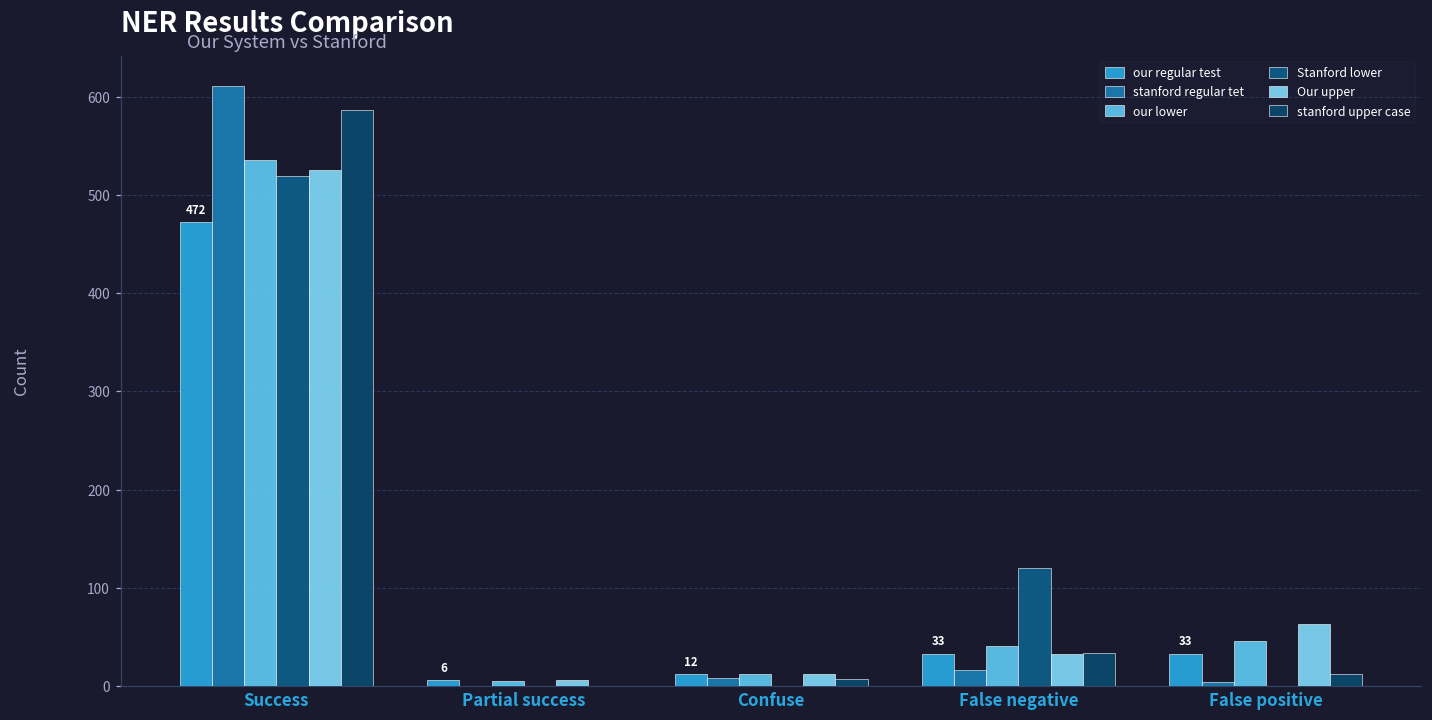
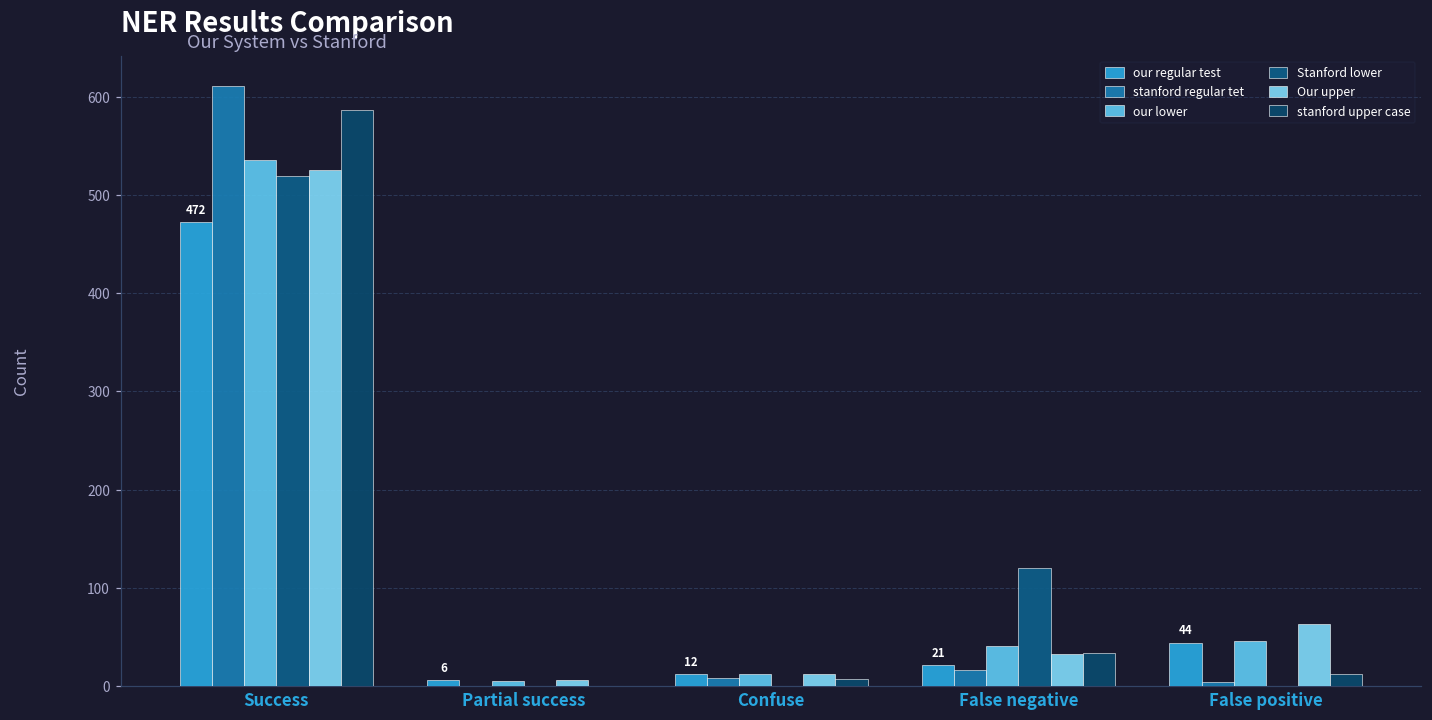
  {
    "our regular test": {
      "Success": 472,
      "Partial success": 6,
      "Confuse": 12,
-     "False negative": 33,
-     "False positive": 33
+     "False negative": 21,
+     "False positive": 44
    }
  }
